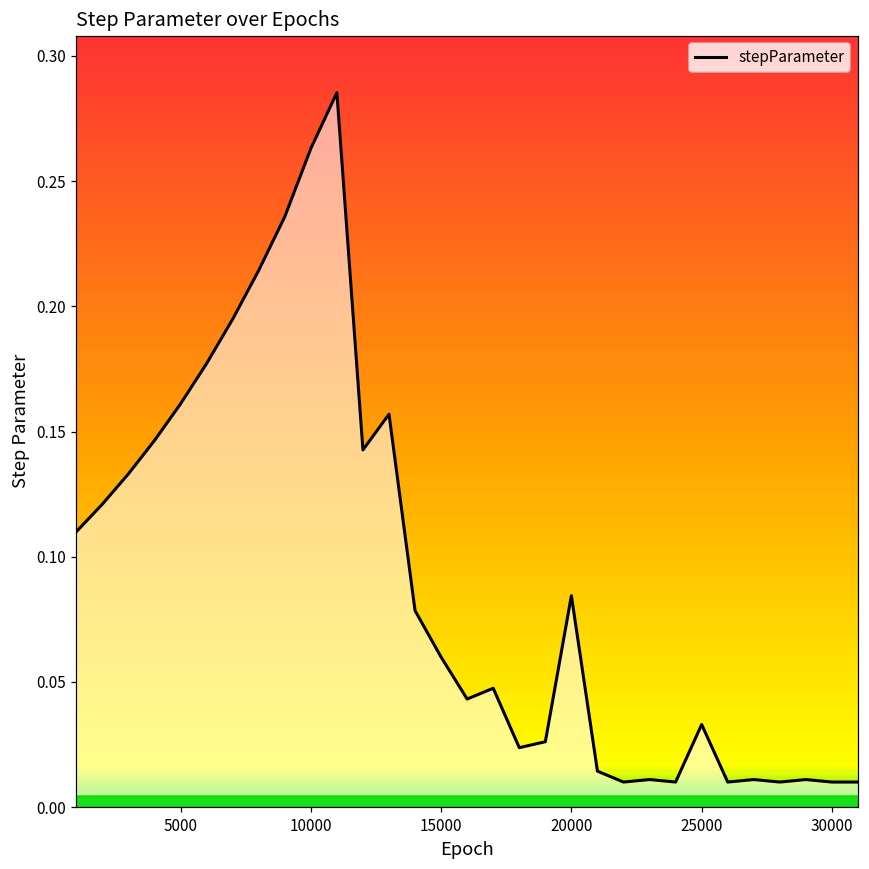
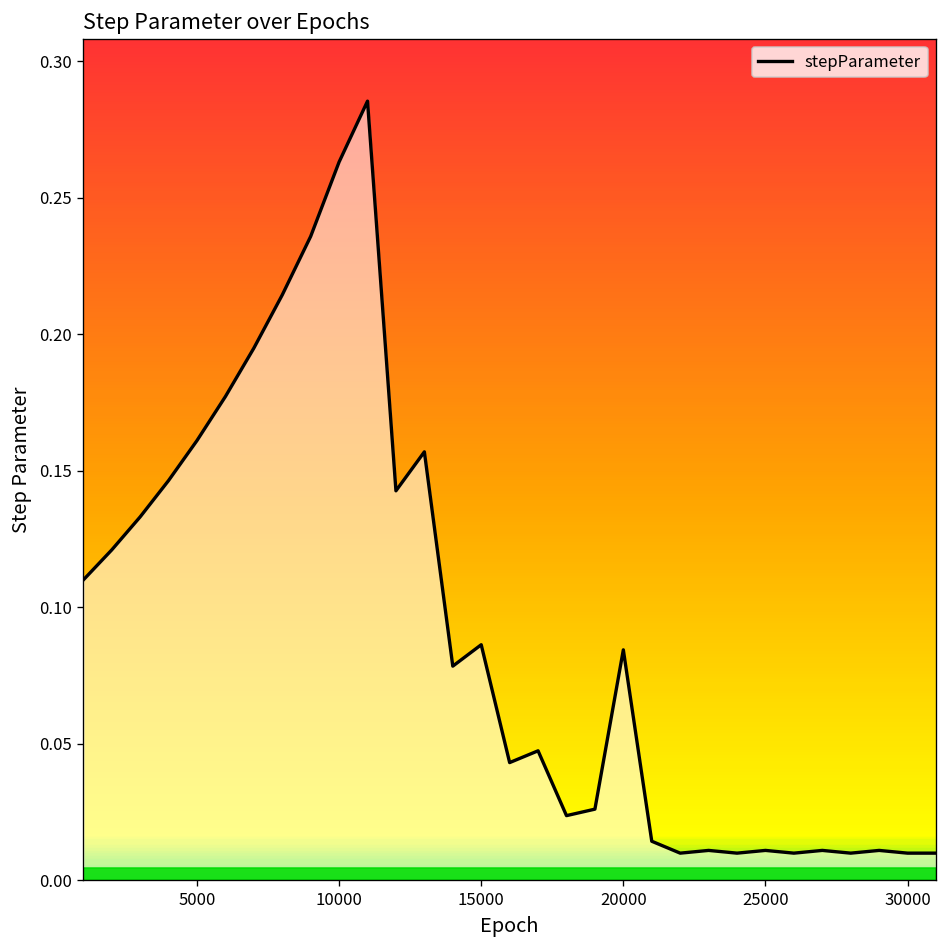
  {
    "5000": 0.161,
    "10000": 0.263,
-   "15000": 0.060,
+   "15000": 0.086,
    "20000": 0.084,
-   "25000": 0.033,
+   "25000": 0.011,
    "30000": 0.010
  }
